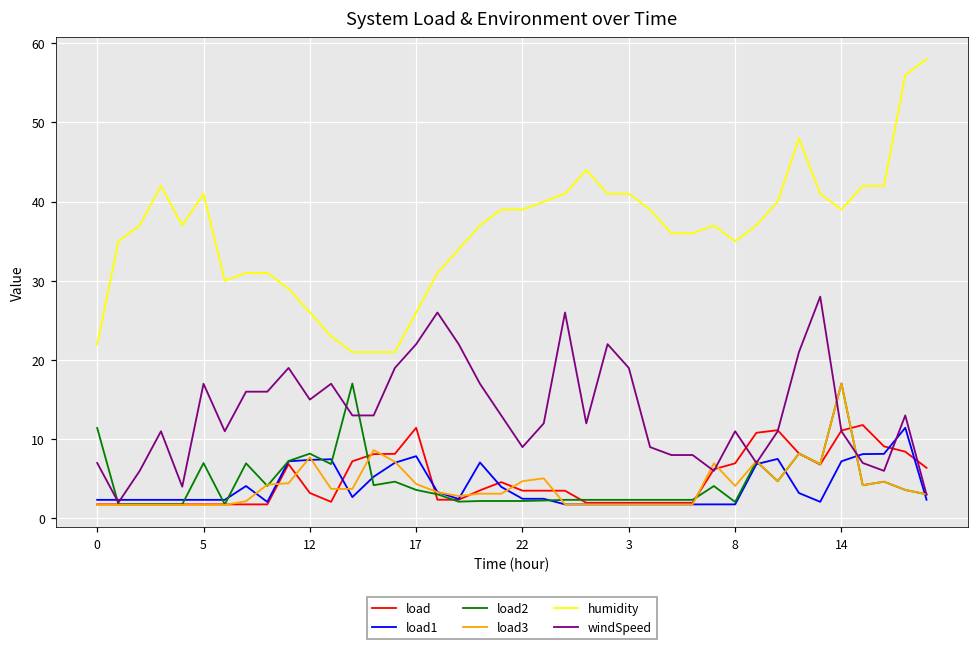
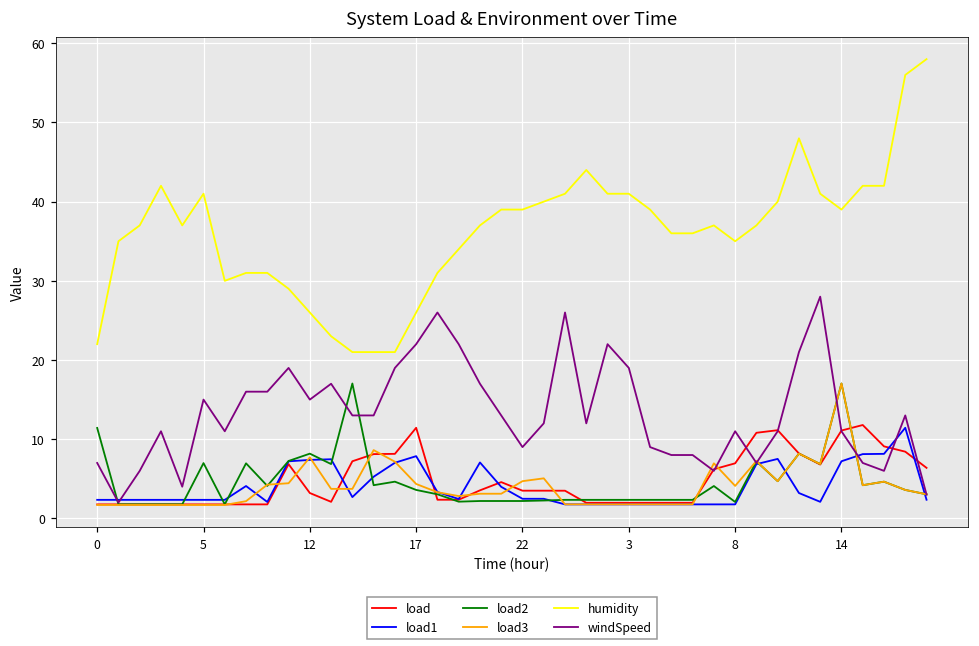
  {
    "load1": {
      "0": 2,
      "5": 2
    },
    "load2": {
      "0": 11,
      "5": 7
    },
    "humidity": {
      "0": 22,
      "5": 41
    },
    "windSpeed": {
      "0": 7,
-     "5": 17
+     "5": 15
    }
  }
